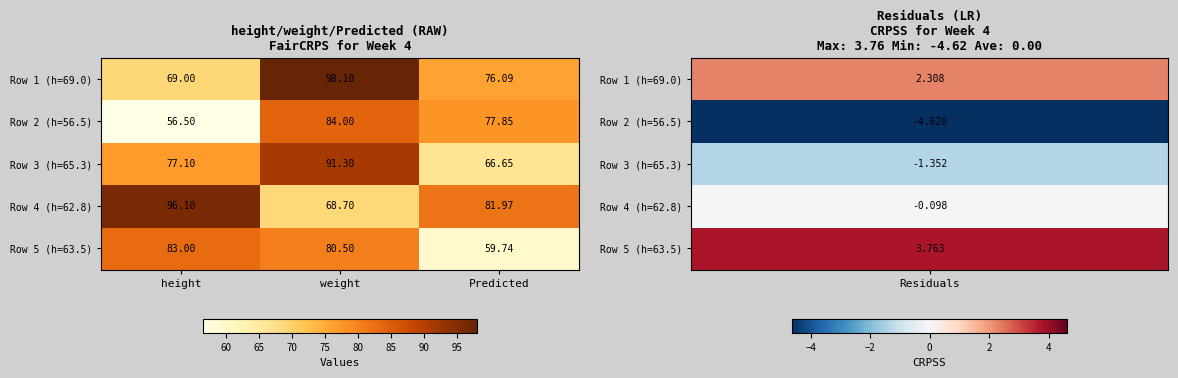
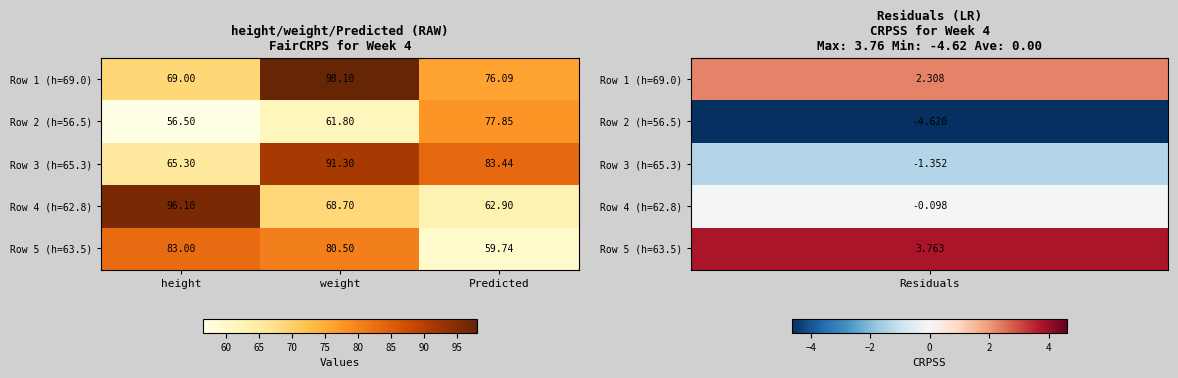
  {
    "height/weight/Predicted (RAW) FairCRPS for Week 4": {
      "Row 1 (h=69.0)": {
        "height": 69.00,
        "weight": 98.10,
        "Predicted": 76.09
      },
      "Row 2 (h=56.5)": {
        "height": 56.50,
-       "weight": 84.00,
+       "weight": 61.80,
        "Predicted": 77.85
      },
      "Row 3 (h=65.3)": {
-       "height": 77.10,
+       "height": 65.30,
        "weight": 91.30,
-       "Predicted": 66.65
+       "Predicted": 83.44
      },
      "Row 4 (h=62.8)": {
        "height": 96.10,
        "weight": 68.70,
-       "Predicted": 81.97
+       "Predicted": 62.90
      },
      "Row 5 (h=63.5)": {
        "height": 83.00,
        "weight": 80.50,
        "Predicted": 59.74
      }
    },
    "Residuals (LR) CRPSS for Week 4 Max: 3.76 Min: -4.62 Ave: 0.00": {
      "Row 1 (h=69.0)": {
        "Residuals": 2.308
      },
      "Row 2 (h=56.5)": {
        "Residuals": -4.620
      },
      "Row 3 (h=65.3)": {
        "Residuals": -1.352
      },
      "Row 4 (h=62.8)": {
        "Residuals": -0.098
      },
      "Row 5 (h=63.5)": {
        "Residuals": 3.763
      }
    }
  }
